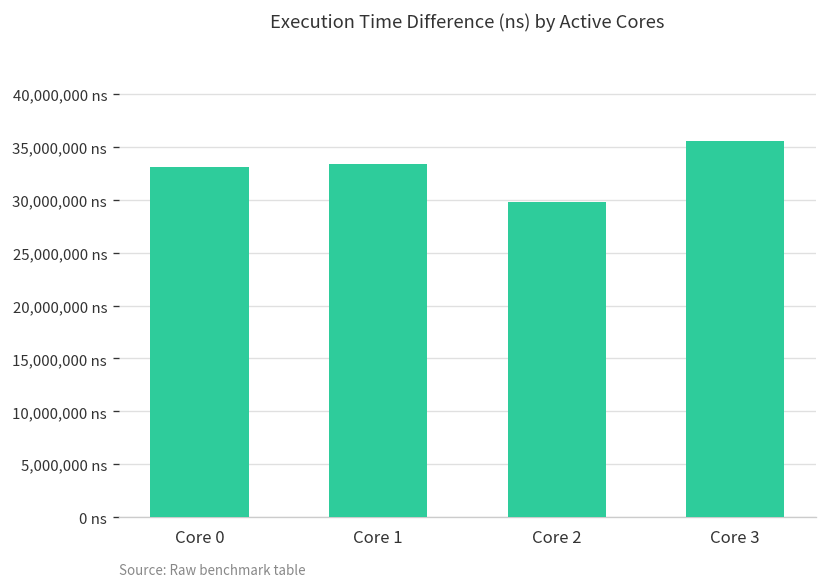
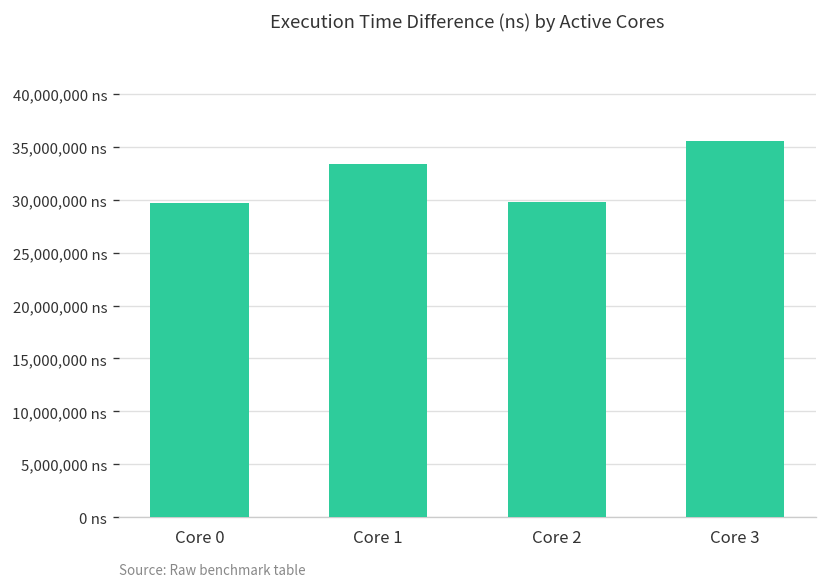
  {
-   "Core 0": "33,000,000 ns",
+   "Core 0": "30,000,000 ns",
    "Core 1": "33,000,000 ns",
    "Core 2": "30,000,000 ns",
    "Core 3": "36,000,000 ns"
  }
